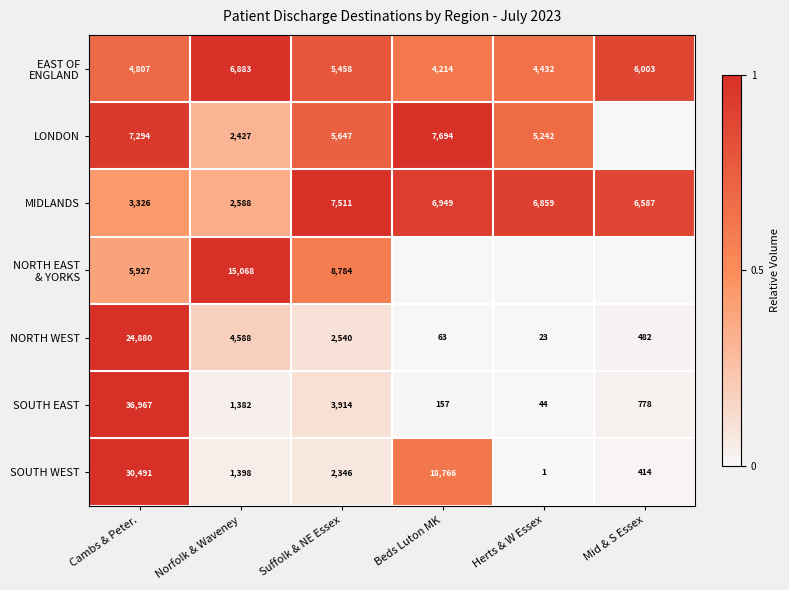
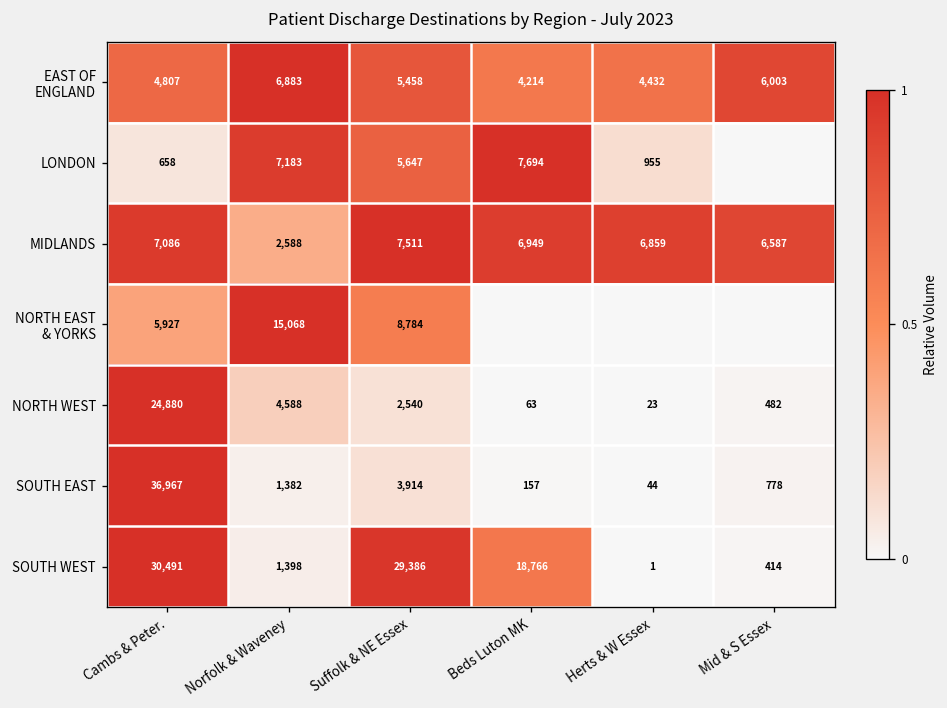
  {
    "EAST OF ENGLAND": {
      "Cambs & Peter.": "4,807",
      "Norfolk & Waveney": "6,883",
      "Suffolk & NE Essex": "5,458",
      "Beds Luton MK": "4,214",
      "Herts & W Essex": "4,432",
      "Mid & S Essex": "6,003"
    },
    "LONDON": {
-     "Cambs & Peter.": "7,294",
-     "Norfolk & Waveney": "2,427",
+     "Cambs & Peter.": "658",
+     "Norfolk & Waveney": "7,183",
      "Suffolk & NE Essex": "5,647",
      "Beds Luton MK": "7,694",
-     "Herts & W Essex": "5,242"
+     "Herts & W Essex": "955"
    },
    "MIDLANDS": {
-     "Cambs & Peter.": "3,326",
+     "Cambs & Peter.": "7,086",
      "Norfolk & Waveney": "2,588",
      "Suffolk & NE Essex": "7,511",
      "Beds Luton MK": "6,949",
      "Herts & W Essex": "6,859",
      "Mid & S Essex": "6,587"
    },
    "NORTH EAST & YORKS": {
      "Cambs & Peter.": "5,927",
      "Norfolk & Waveney": "15,068",
      "Suffolk & NE Essex": "8,784"
    },
    "NORTH WEST": {
      "Cambs & Peter.": "24,880",
      "Norfolk & Waveney": "4,588",
      "Suffolk & NE Essex": "2,540",
      "Beds Luton MK": "63",
      "Herts & W Essex": "23",
      "Mid & S Essex": "482"
    },
    "SOUTH EAST": {
      "Cambs & Peter.": "36,967",
      "Norfolk & Waveney": "1,382",
      "Suffolk & NE Essex": "3,914",
      "Beds Luton MK": "157",
      "Herts & W Essex": "44",
      "Mid & S Essex": "778"
    },
    "SOUTH WEST": {
      "Cambs & Peter.": "30,491",
      "Norfolk & Waveney": "1,398",
-     "Suffolk & NE Essex": "2,346",
+     "Suffolk & NE Essex": "29,386",
      "Beds Luton MK": "18,766",
      "Herts & W Essex": "1",
      "Mid & S Essex": "414"
    }
  }
